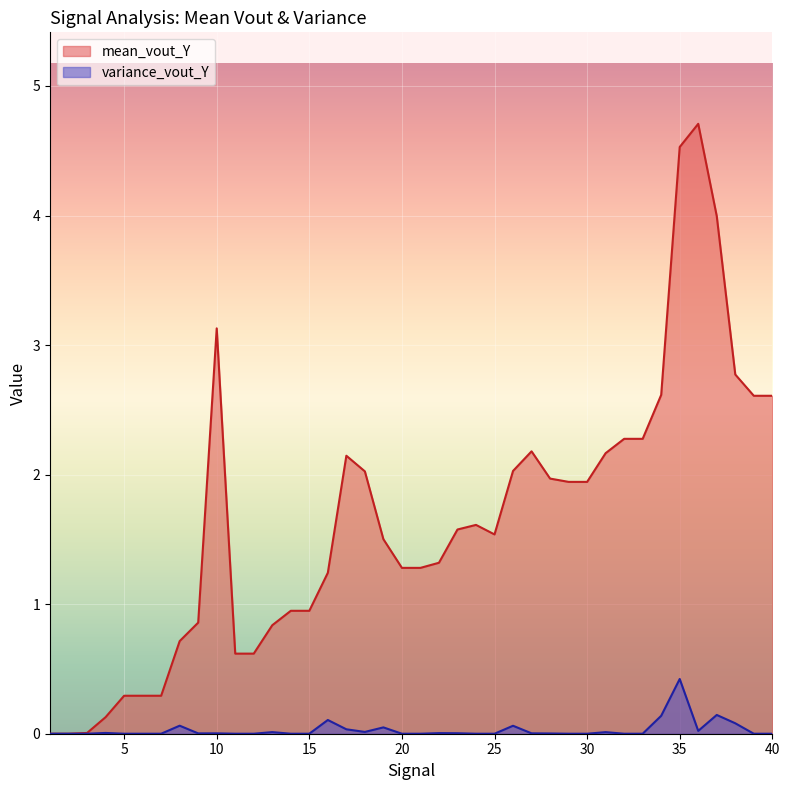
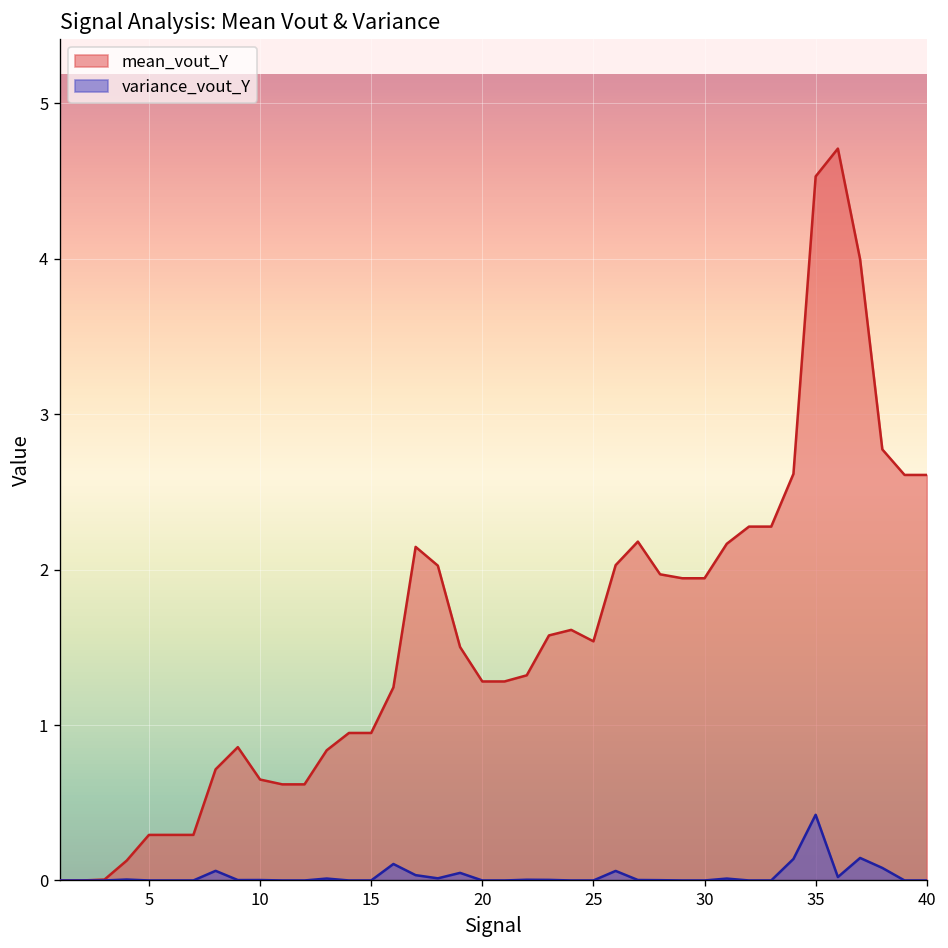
  {
    "mean_vout_Y": {
      "5": 0.29,
-     "10": 3.13,
+     "10": 0.65,
      "15": 0.95,
      "20": 1.28,
      "25": 1.54,
      "30": 1.94,
      "35": 4.53,
      "40": 2.61
    },
    "variance_vout_Y": {
      "5": 0.00,
      "10": 0.00,
      "15": 0.00,
      "20": 0.00,
      "25": 0.00,
      "30": 0.00,
      "35": 0.42,
      "40": 0.00
    }
  }
